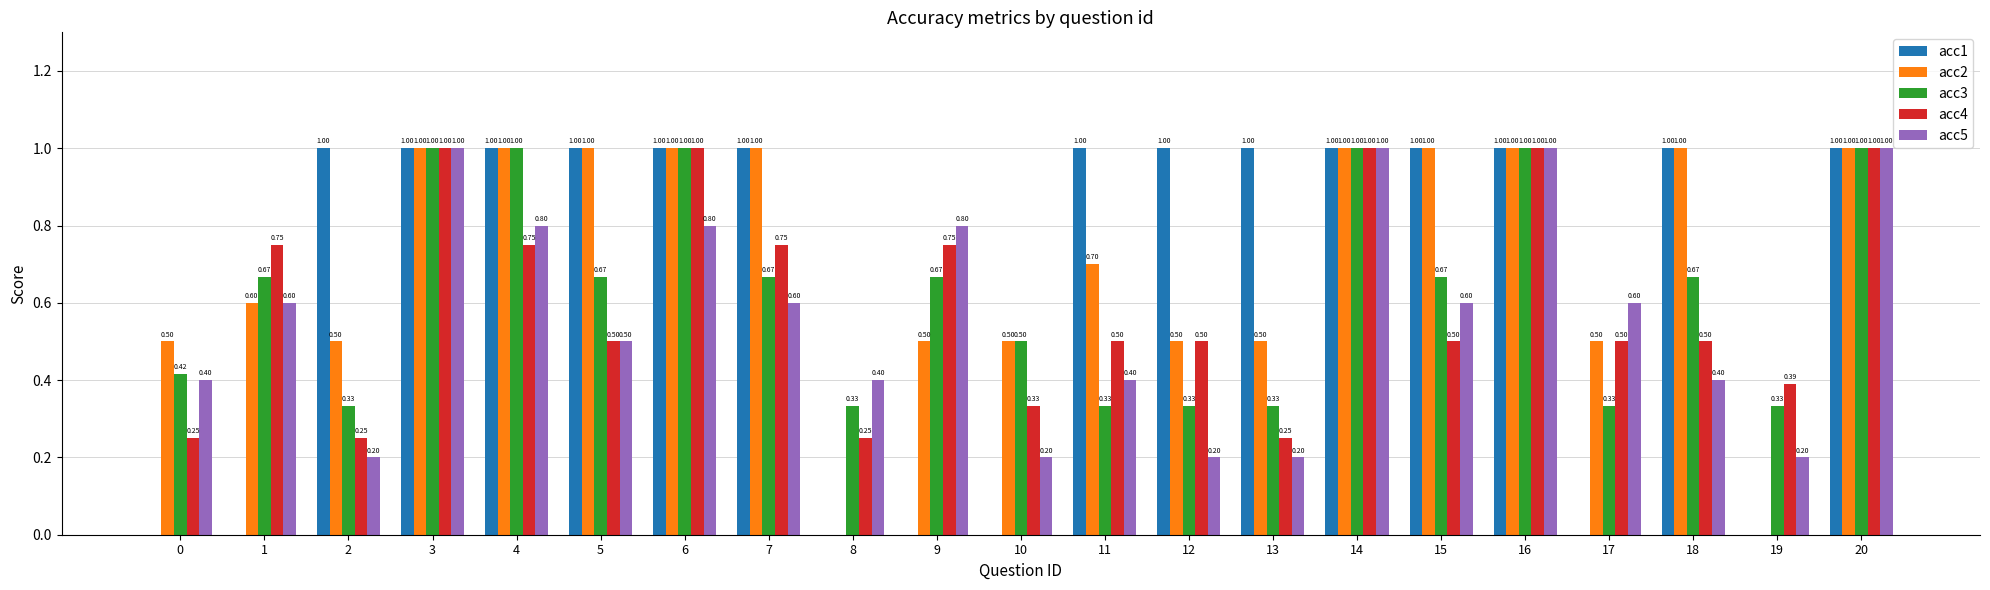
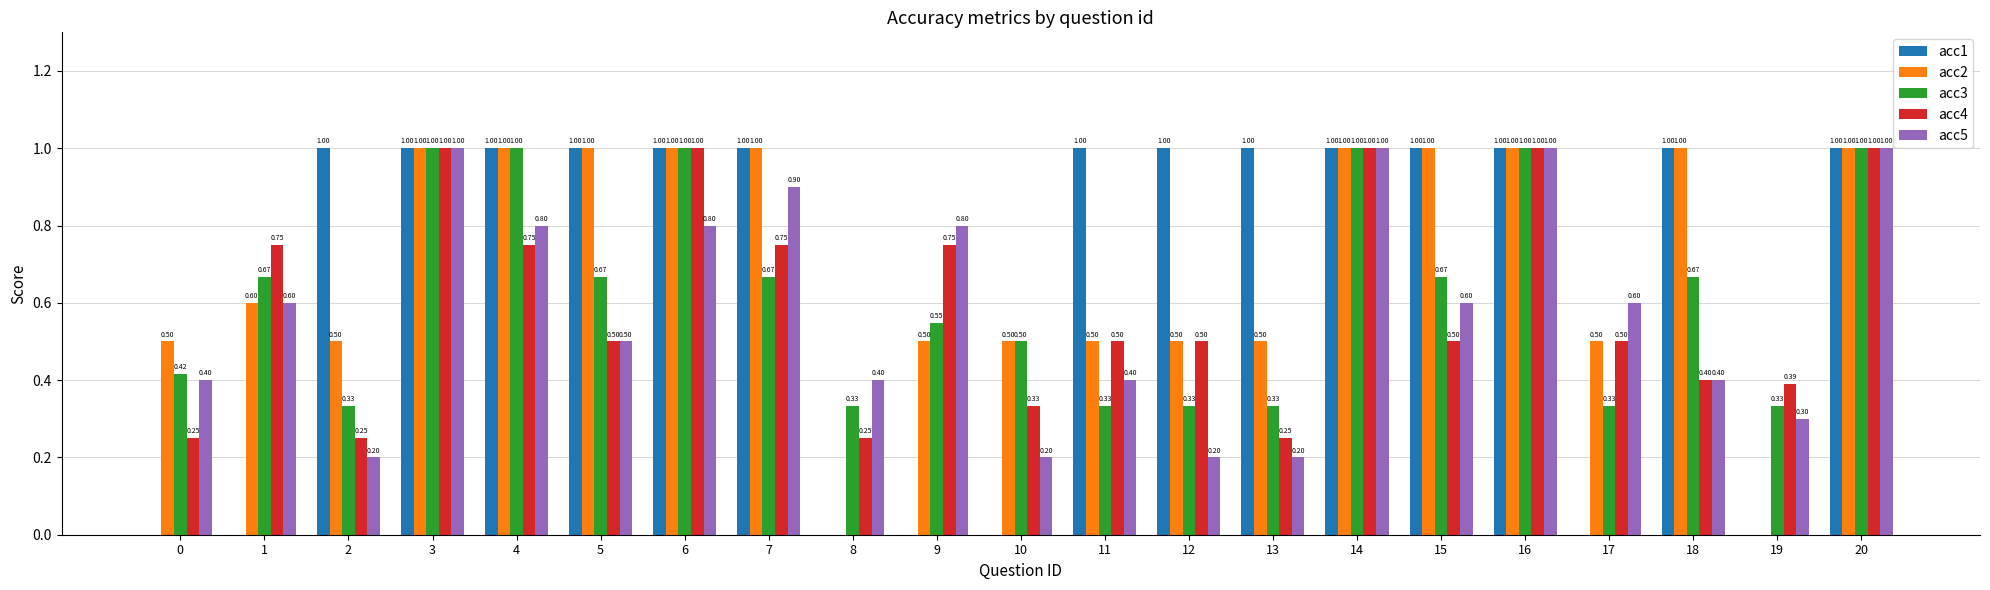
  {
    "acc1": {
      "2": 1.00,
      "3": 1.00,
      "4": 1.00,
      "5": 1.00,
      "6": 1.00,
      "7": 1.00,
      "11": 1.00,
      "12": 1.00,
      "13": 1.00,
      "14": 1.00,
      "15": 1.00,
      "16": 1.00,
      "18": 1.00,
      "20": 1.00
    },
    "acc2": {
      "0": 0.50,
      "1": 0.60,
      "2": 0.50,
      "3": 1.00,
      "4": 1.00,
      "5": 1.00,
      "6": 1.00,
      "7": 1.00,
      "9": 0.50,
      "10": 0.50,
-     "11": 0.70,
+     "11": 0.50,
      "12": 0.50,
      "13": 0.50,
      "14": 1.00,
      "15": 1.00,
      "16": 1.00,
      "17": 0.50,
      "18": 1.00,
      "20": 1.00
    },
    "acc3": {
      "0": 0.42,
      "1": 0.67,
      "2": 0.33,
      "3": 1.00,
      "4": 1.00,
      "5": 0.67,
      "6": 1.00,
      "7": 0.67,
      "8": 0.33,
-     "9": 0.67,
+     "9": 0.55,
      "10": 0.50,
      "11": 0.33,
      "12": 0.33,
      "13": 0.33,
      "14": 1.00,
      "15": 0.67,
      "16": 1.00,
      "17": 0.33,
      "18": 0.67,
      "19": 0.33,
      "20": 1.00
    },
    "acc4": {
      "0": 0.25,
      "1": 0.75,
      "2": 0.25,
      "3": 1.00,
      "4": 0.75,
      "5": 0.50,
      "6": 1.00,
      "7": 0.75,
      "8": 0.25,
      "9": 0.75,
      "10": 0.33,
      "11": 0.50,
      "12": 0.50,
      "13": 0.25,
      "14": 1.00,
      "15": 0.50,
      "16": 1.00,
      "17": 0.50,
-     "18": 0.50,
+     "18": 0.40,
      "19": 0.39,
      "20": 1.00
    },
    "acc5": {
      "0": 0.40,
      "1": 0.60,
      "2": 0.20,
      "3": 1.00,
      "4": 0.80,
      "5": 0.50,
      "6": 0.80,
-     "7": 0.60,
+     "7": 0.90,
      "8": 0.40,
      "9": 0.80,
      "10": 0.20,
      "11": 0.40,
      "12": 0.20,
      "13": 0.20,
      "14": 1.00,
      "15": 0.60,
      "16": 1.00,
      "17": 0.60,
      "18": 0.40,
-     "19": 0.20,
+     "19": 0.30,
      "20": 1.00
    }
  }
